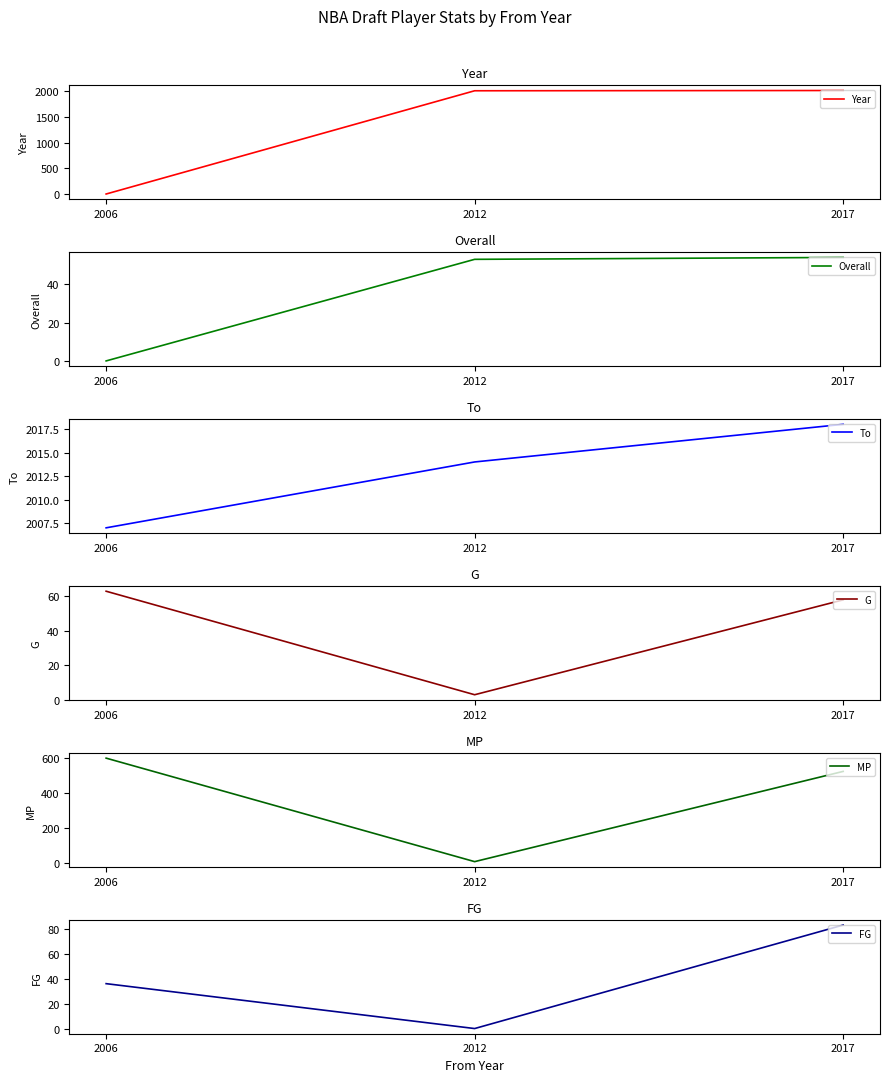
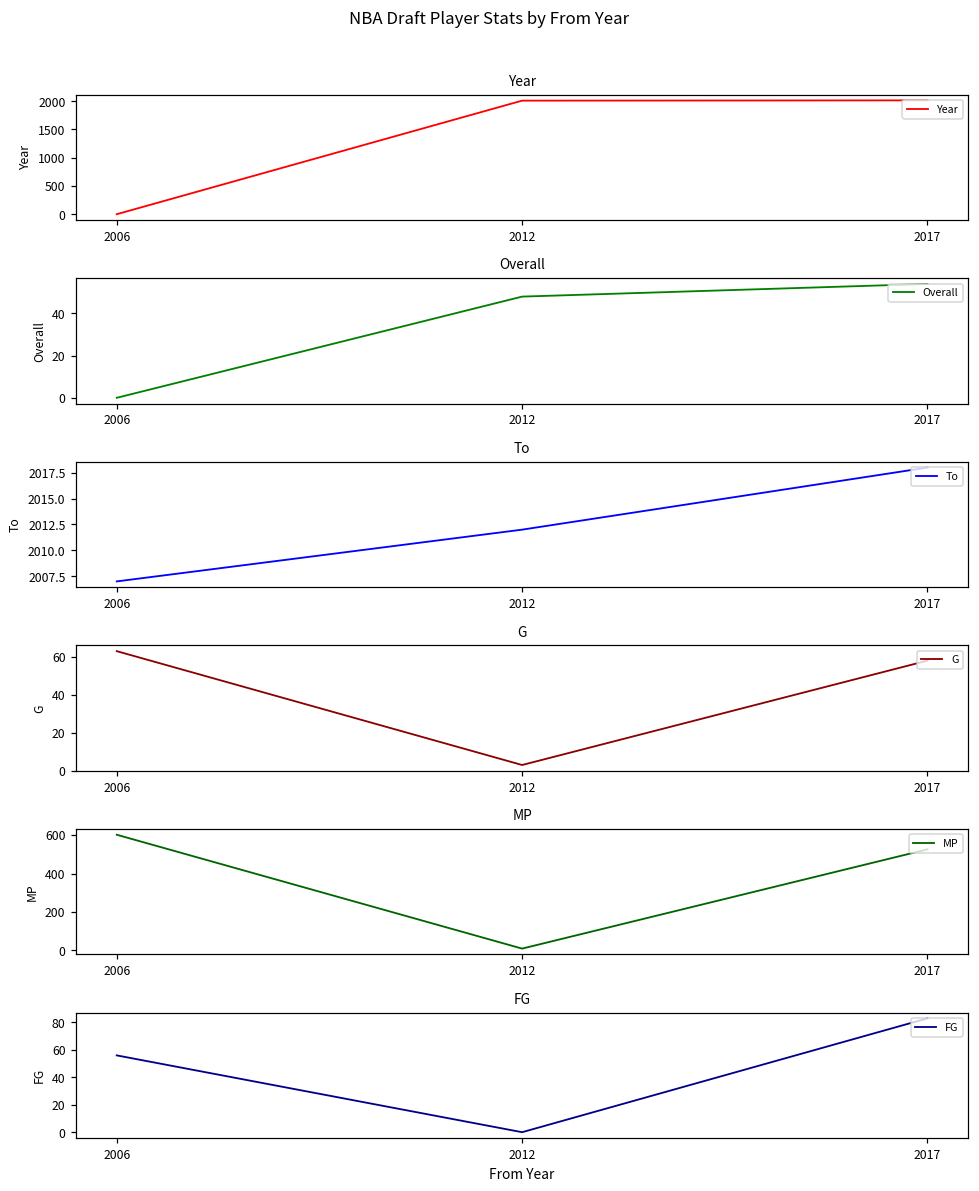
  {
    "Year": {
      "2006": 0,
      "2012": 2000
    },
    "Overall": {
      "2006": 0,
-     "2012": 53
+     "2012": 48
    },
    "To": {
      "2006": 2007,
-     "2012": 2014
+     "2012": 2012
    },
    "G": {
      "2006": 63,
      "2012": 3
    },
    "MP": {
      "2006": 600,
      "2012": 10
    },
    "FG": {
-     "2006": 36,
+     "2006": 56,
      "2012": 0
    }
  }
